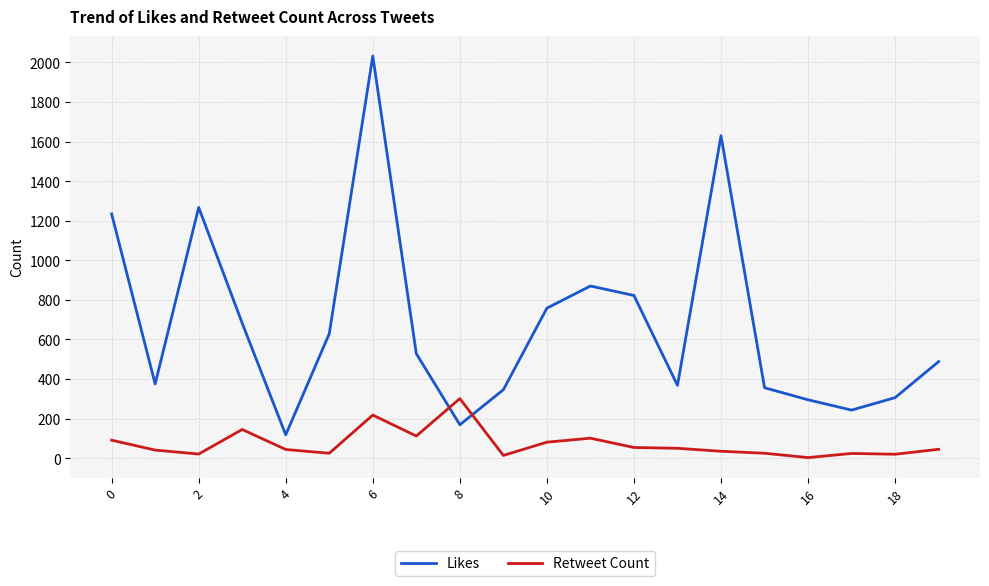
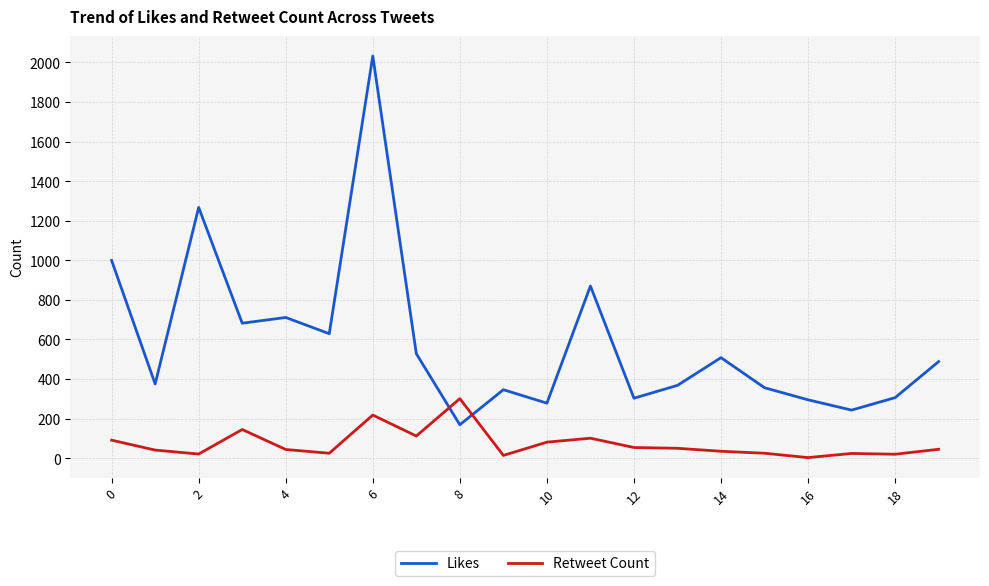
  {
    "Likes": {
-     "0": 1230,
+     "0": 1000,
      "2": 1270,
-     "4": 120,
+     "4": 710,
      "6": 2030,
      "8": 170,
-     "10": 760,
-     "12": 820,
-     "14": 1630,
+     "10": 280,
+     "12": 300,
+     "14": 510,
      "16": 300,
      "18": 310
    },
    "Retweet Count": {
      "0": 90,
      "2": 20,
      "4": 40,
      "6": 220,
      "8": 300,
      "10": 80,
      "12": 50,
      "14": 40,
      "16": 0,
      "18": 20
    }
  }
